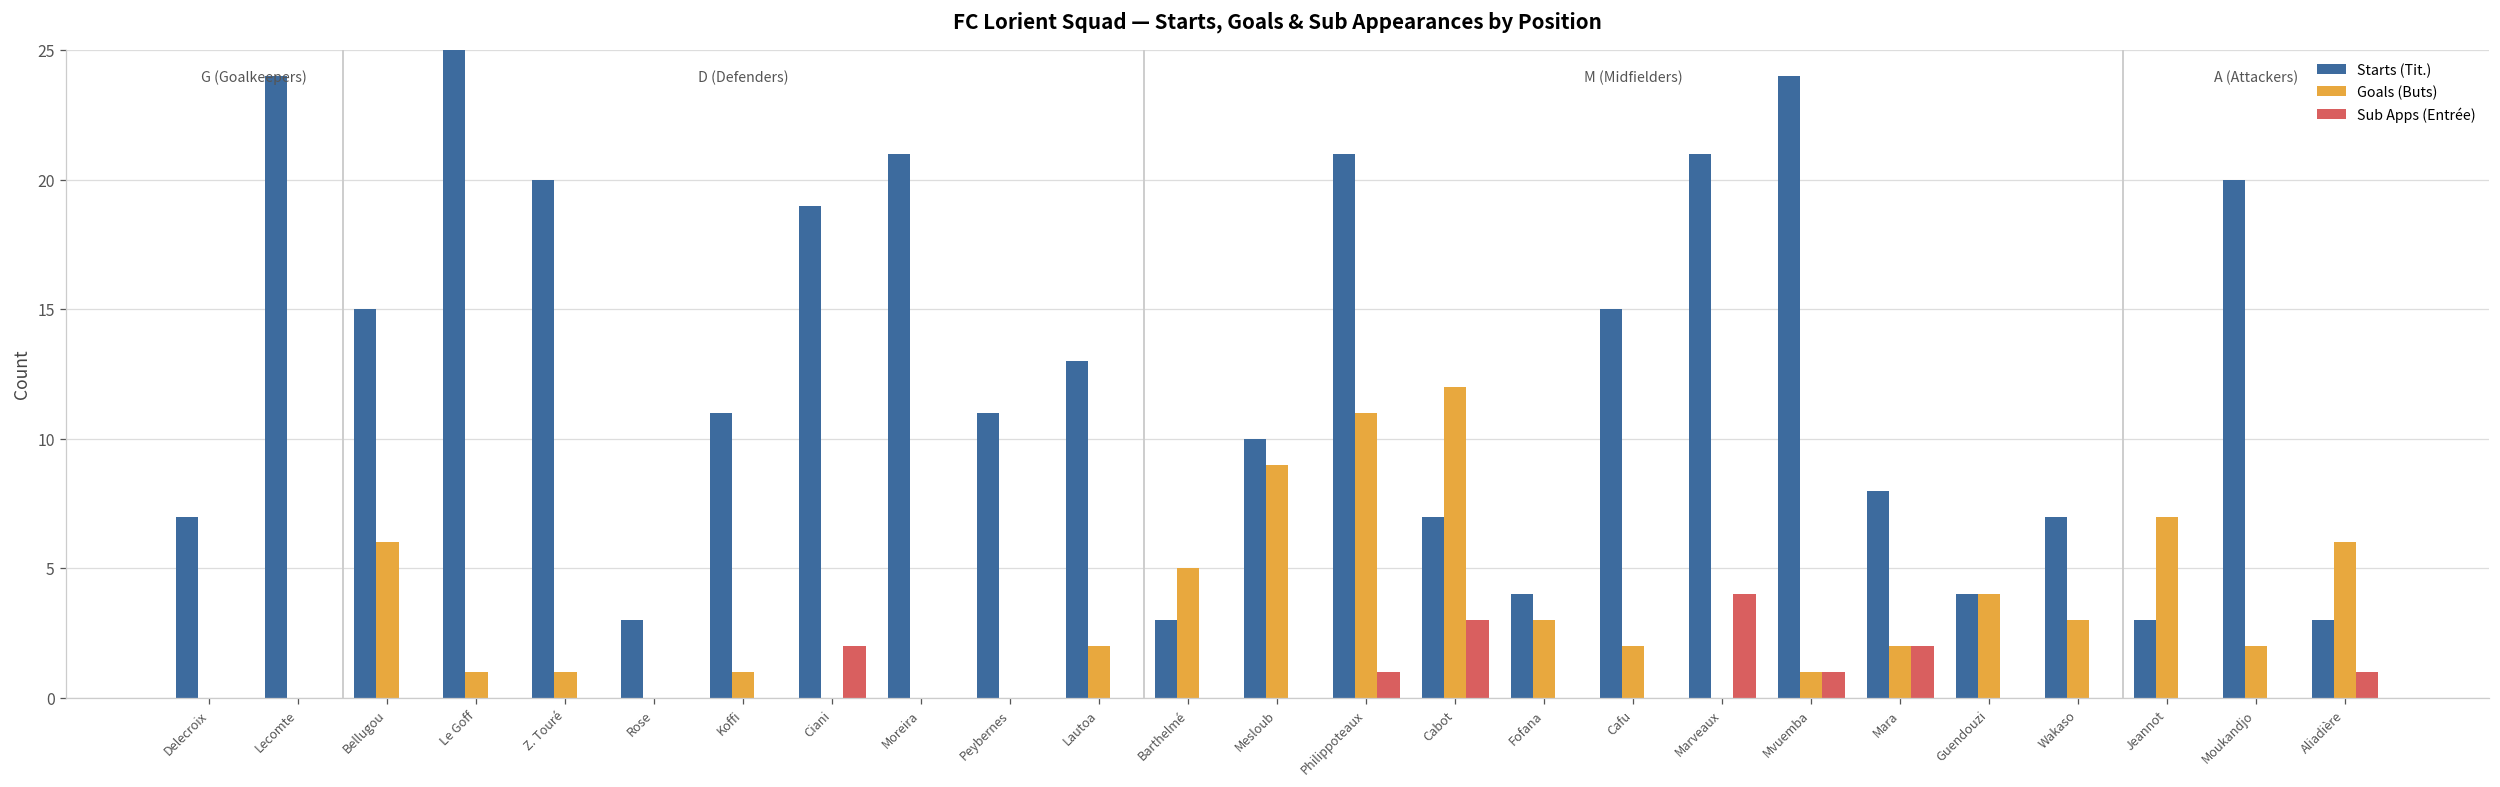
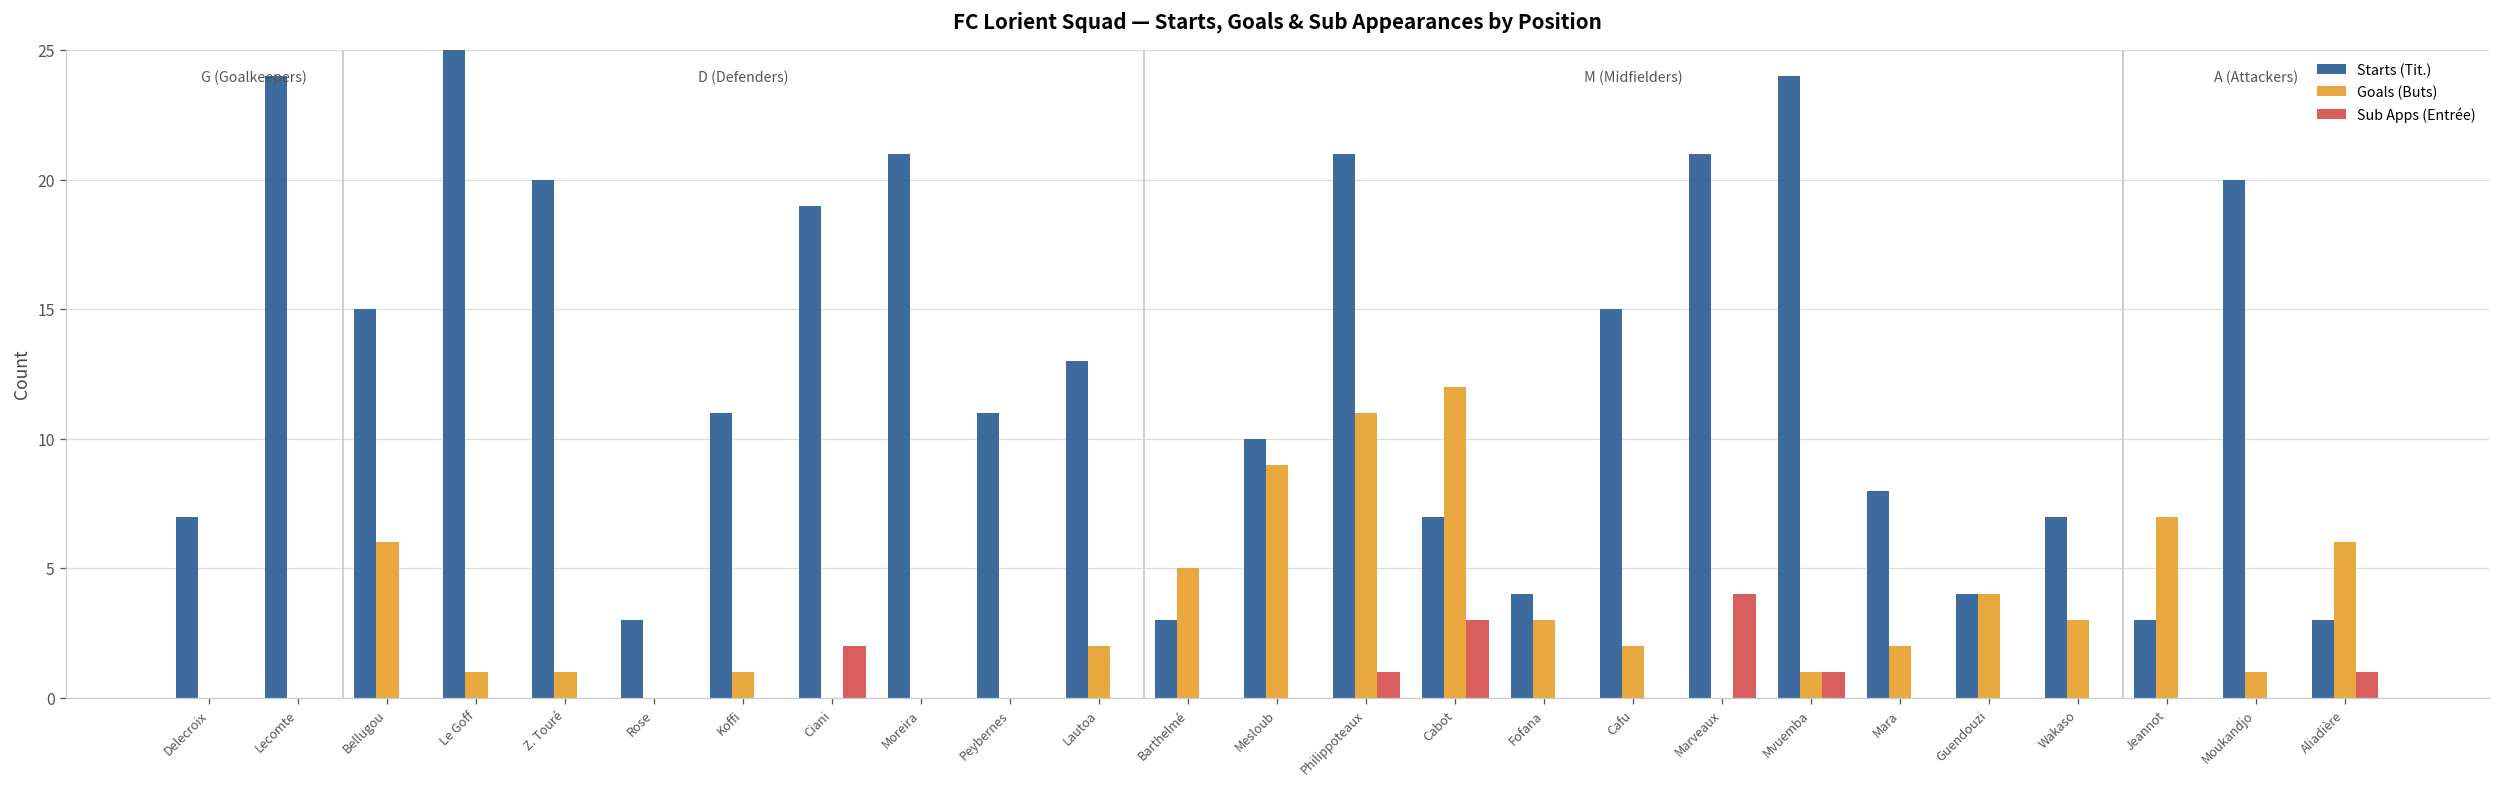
  {
    "Starts (Tit.)": {
      "Delecroix": 7,
      "Lecomte": 24,
      "Bellugou": 15,
      "Z. Touré": 20,
      "Rose": 3,
      "Koffi": 11,
      "Ciani": 19,
      "Moreira": 21,
      "Peybernes": 11,
      "Lautoa": 13,
      "Barthelmé": 3,
      "Mesloub": 10,
      "Philippoteaux": 21,
      "Cabot": 7,
      "Fofana": 4,
      "Cafu": 15,
      "Marveaux": 21,
      "Mvuemba": 24,
      "Mara": 8,
      "Guendouzi": 4,
      "Wakaso": 7,
      "Jeannot": 3,
      "Moukandjo": 20,
      "Aliadière": 3
    },
    "Goals (Buts)": {
      "Delecroix": 0,
      "Lecomte": 0,
      "Bellugou": 6,
      "Le Goff": 1,
      "Z. Touré": 1,
      "Rose": 0,
      "Koffi": 1,
      "Ciani": 0,
      "Moreira": 0,
      "Peybernes": 0,
      "Lautoa": 2,
      "Barthelmé": 5,
      "Mesloub": 9,
      "Philippoteaux": 11,
      "Cabot": 12,
      "Fofana": 3,
      "Cafu": 2,
      "Marveaux": 0,
      "Mvuemba": 1,
      "Mara": 2,
      "Guendouzi": 4,
      "Wakaso": 3,
      "Jeannot": 7,
-     "Moukandjo": 2,
+     "Moukandjo": 1,
      "Aliadière": 6
    },
    "Sub Apps (Entrée)": {
      "Delecroix": 0,
      "Lecomte": 0,
      "Bellugou": 0,
      "Le Goff": 0,
      "Z. Touré": 0,
      "Rose": 0,
      "Koffi": 0,
      "Ciani": 2,
      "Moreira": 0,
      "Peybernes": 0,
      "Lautoa": 0,
      "Barthelmé": 0,
      "Mesloub": 0,
      "Philippoteaux": 1,
      "Cabot": 3,
      "Fofana": 0,
      "Cafu": 0,
      "Marveaux": 4,
      "Mvuemba": 1,
-     "Mara": 2,
+     "Mara": 0,
      "Guendouzi": 0,
      "Wakaso": 0,
      "Jeannot": 0,
      "Moukandjo": 0,
      "Aliadière": 1
    }
  }
